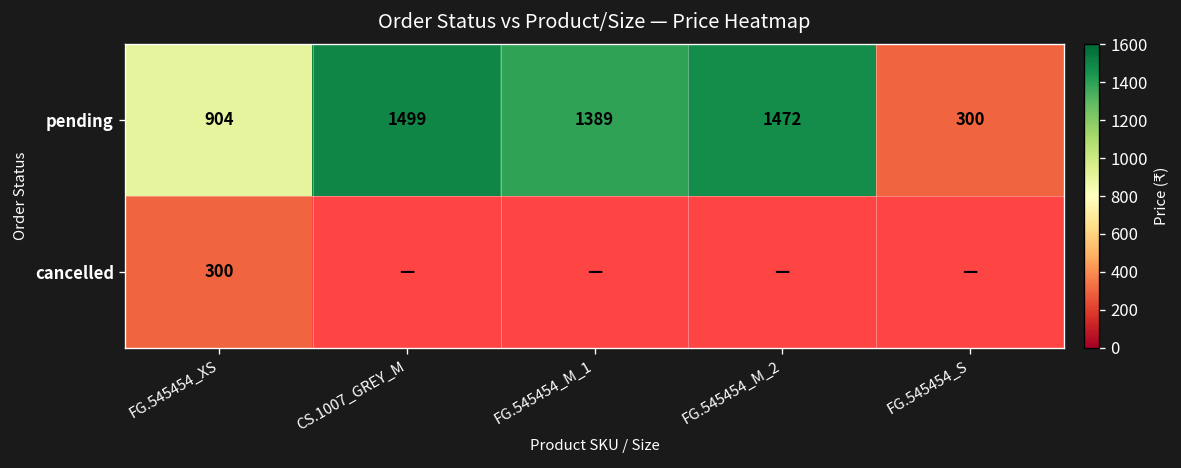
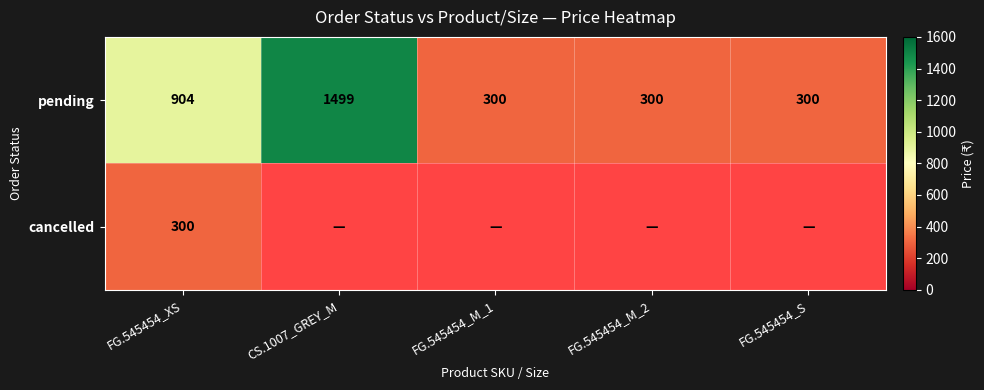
  {
    "pending": {
      "FG.545454_XS": 904,
      "CS.1007_GREY_M": 1499,
-     "FG.545454_M_1": 1389,
-     "FG.545454_M_2": 1472,
+     "FG.545454_M_1": 300,
+     "FG.545454_M_2": 300,
      "FG.545454_S": 300
    },
    "cancelled": {
      "FG.545454_XS": 300
    }
  }
